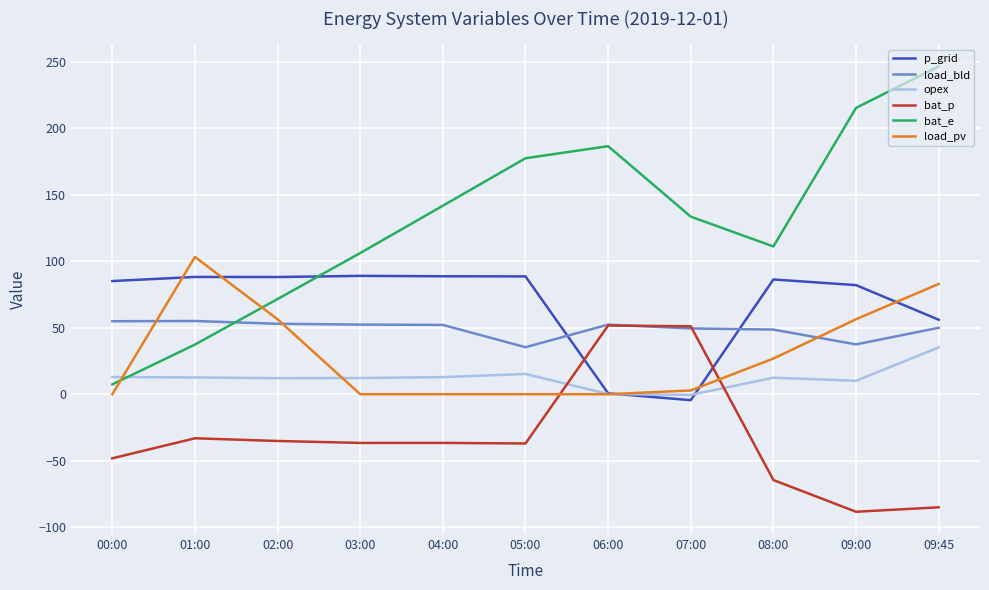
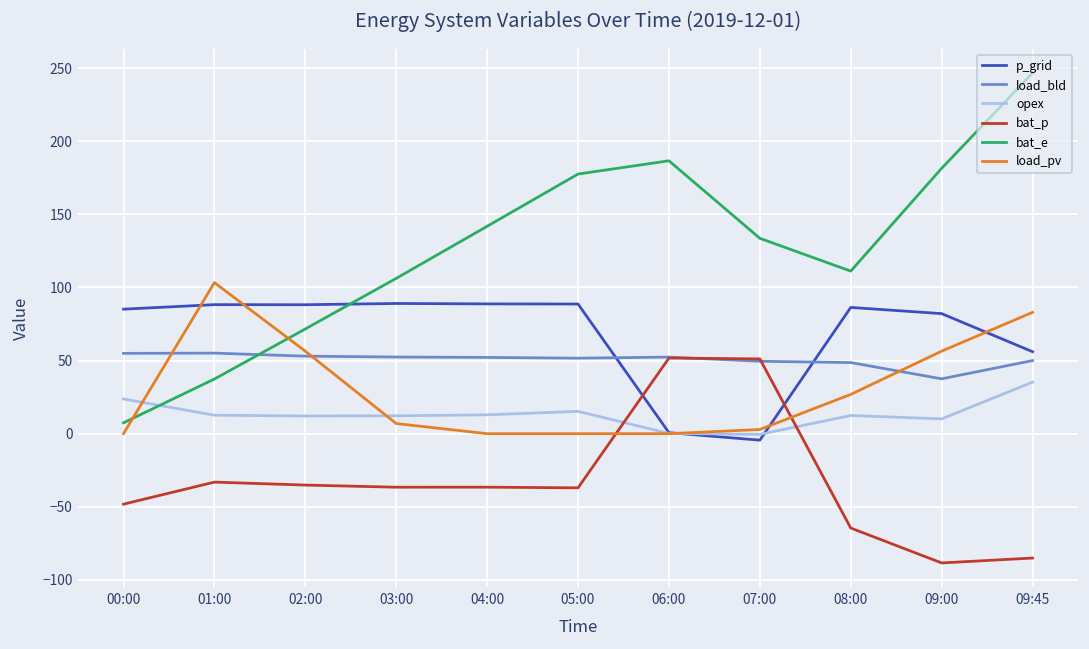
  {
    "p_grid": {
      "00:00": 85,
      "01:00": 88,
      "02:00": 88,
      "03:00": 89,
      "04:00": 89,
      "05:00": 89,
      "07:00": -4,
      "08:00": 86,
      "09:00": 82,
      "09:45": 56
    },
    "load_bld": {
      "00:00": 55,
      "01:00": 55,
      "02:00": 53,
      "03:00": 52,
      "04:00": 52,
-     "05:00": 35,
+     "05:00": 52,
      "08:00": 49,
      "09:00": 38,
      "09:45": 50
    },
    "opex": {
-     "00:00": 13,
+     "00:00": 24,
      "01:00": 13,
      "02:00": 12,
      "03:00": 12,
      "04:00": 13,
      "05:00": 15,
      "07:00": -1,
      "08:00": 12,
      "09:00": 10,
      "09:45": 35
    },
    "bat_p": {
      "00:00": -48,
      "01:00": -33,
      "02:00": -35,
      "03:00": -37,
      "04:00": -37,
      "05:00": -37,
      "08:00": -65,
      "09:00": -88,
      "09:45": -85
    },
    "bat_e": {
      "00:00": 7,
      "01:00": 37,
      "02:00": 72,
      "03:00": 106,
      "04:00": 142,
      "05:00": 178,
      "06:00": 187,
      "07:00": 134,
      "08:00": 111,
-     "09:00": 215
+     "09:00": 181
    },
    "load_pv": {
      "00:00": 0,
      "01:00": 103,
      "02:00": 56,
-     "03:00": 0,
+     "03:00": 7,
      "04:00": 0,
      "05:00": 0,
      "07:00": 3,
      "08:00": 27,
      "09:00": 56,
      "09:45": 83
    }
  }
